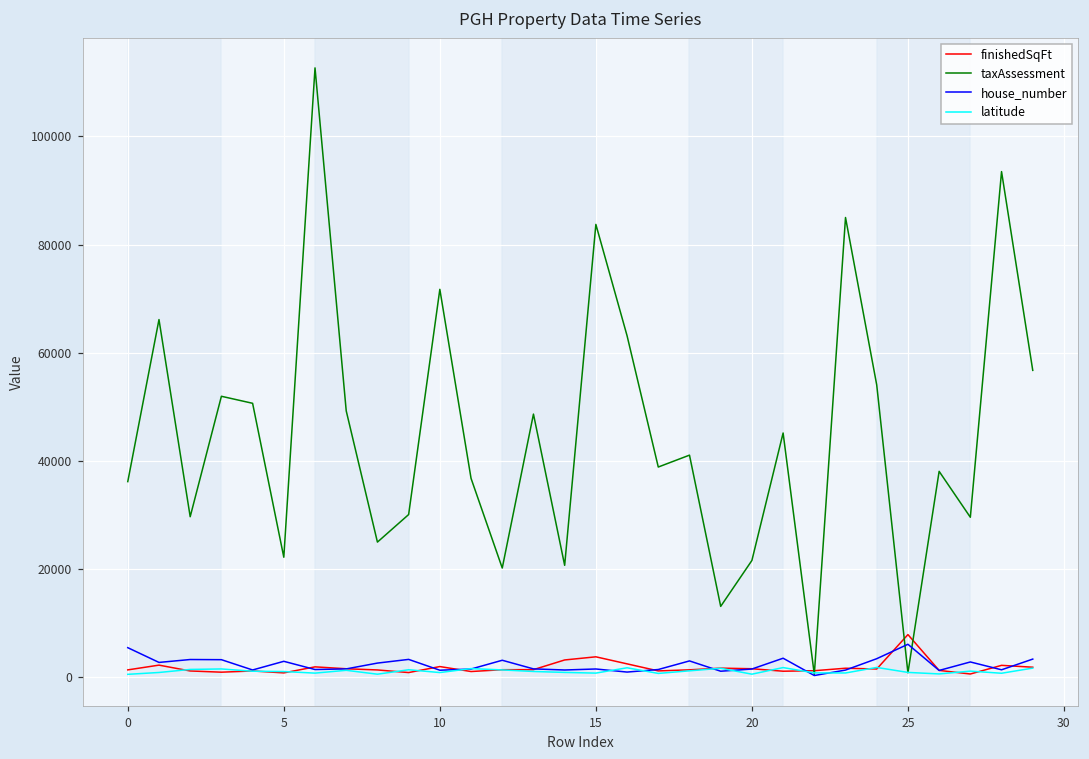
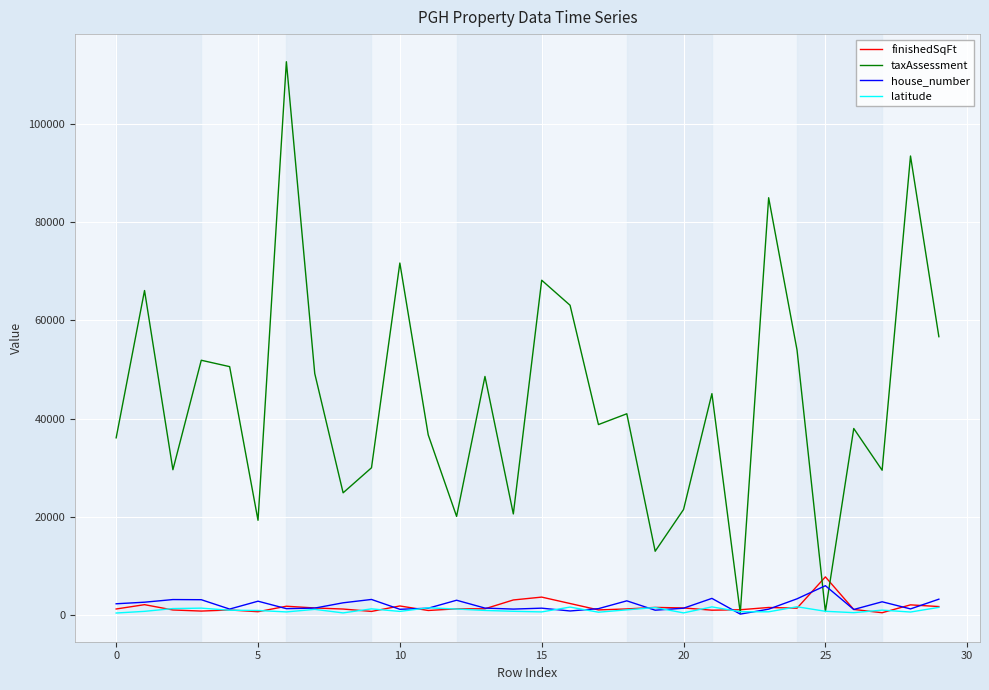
  {
    "finishedSqFt": {
      "0": 1000,
      "10": 2000,
      "15": 4000,
      "25": 8000
    },
    "taxAssessment": {
      "0": 36000,
-     "5": 22000,
+     "5": 19000,
      "10": 72000,
-     "15": 84000,
+     "15": 68000,
      "20": 22000
    },
    "house_number": {
-     "0": 5000,
+     "0": 2000,
      "5": 3000,
      "15": 1000,
      "25": 6000
    },
    "latitude": {
      "0": 0,
      "15": 1000,
      "20": 0
    }
  }
